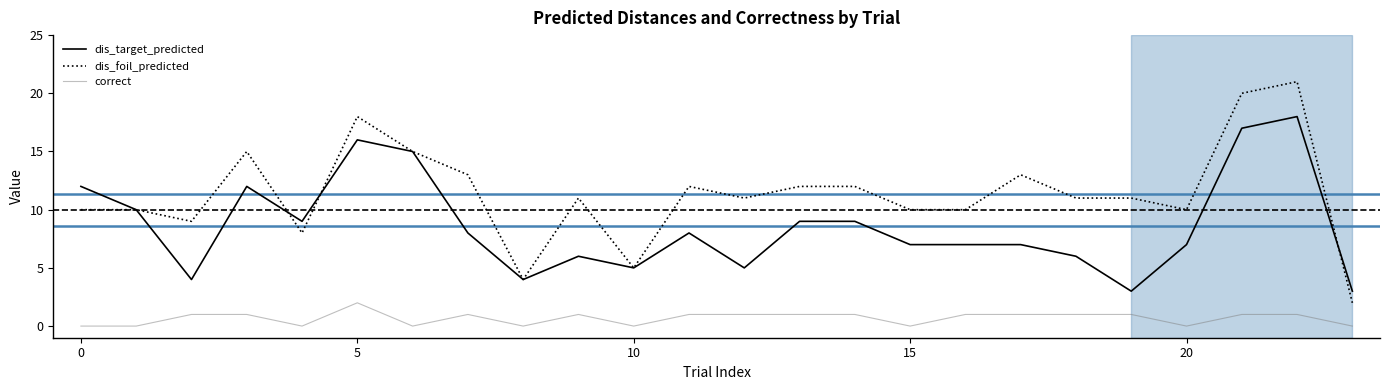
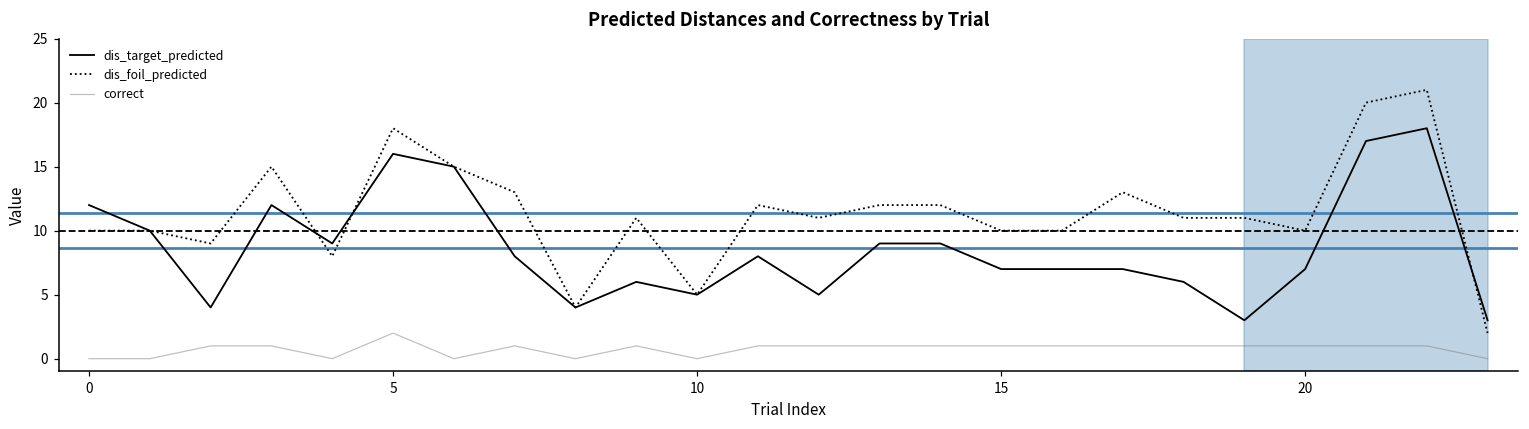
  {
    "correct": {
      "0": 0,
      "5": 2,
      "10": 0,
-     "15": 0,
-     "20": 0
+     "15": 1,
+     "20": 1
    }
  }
